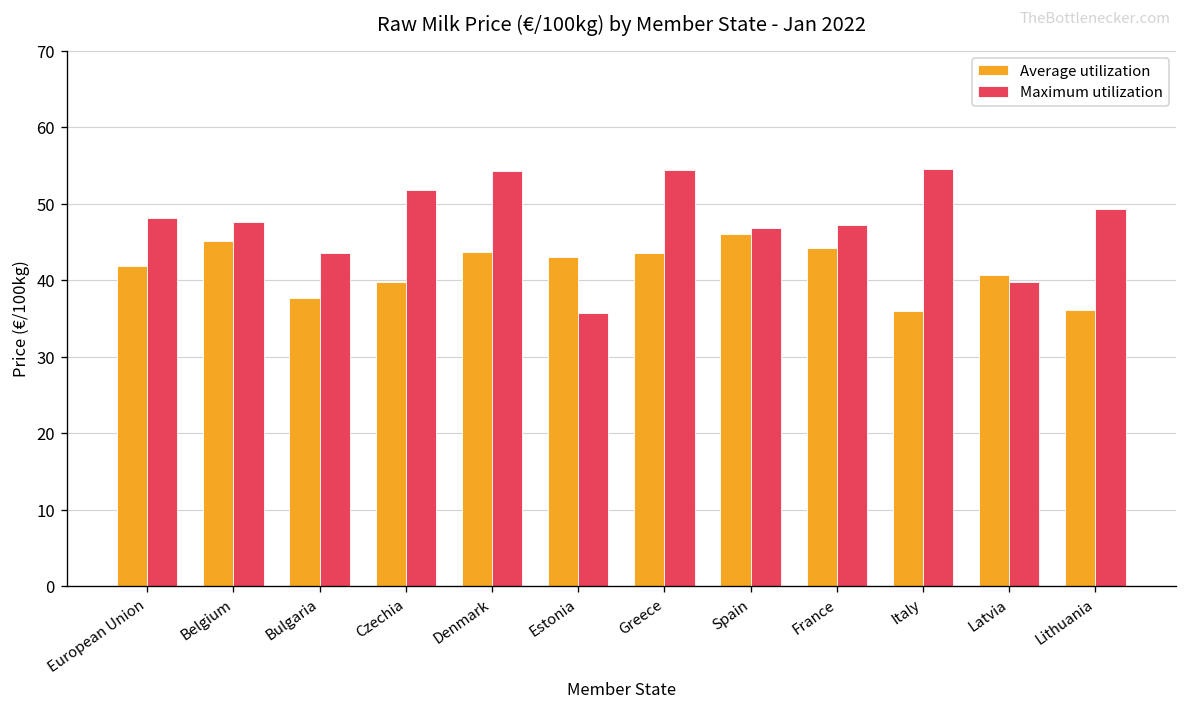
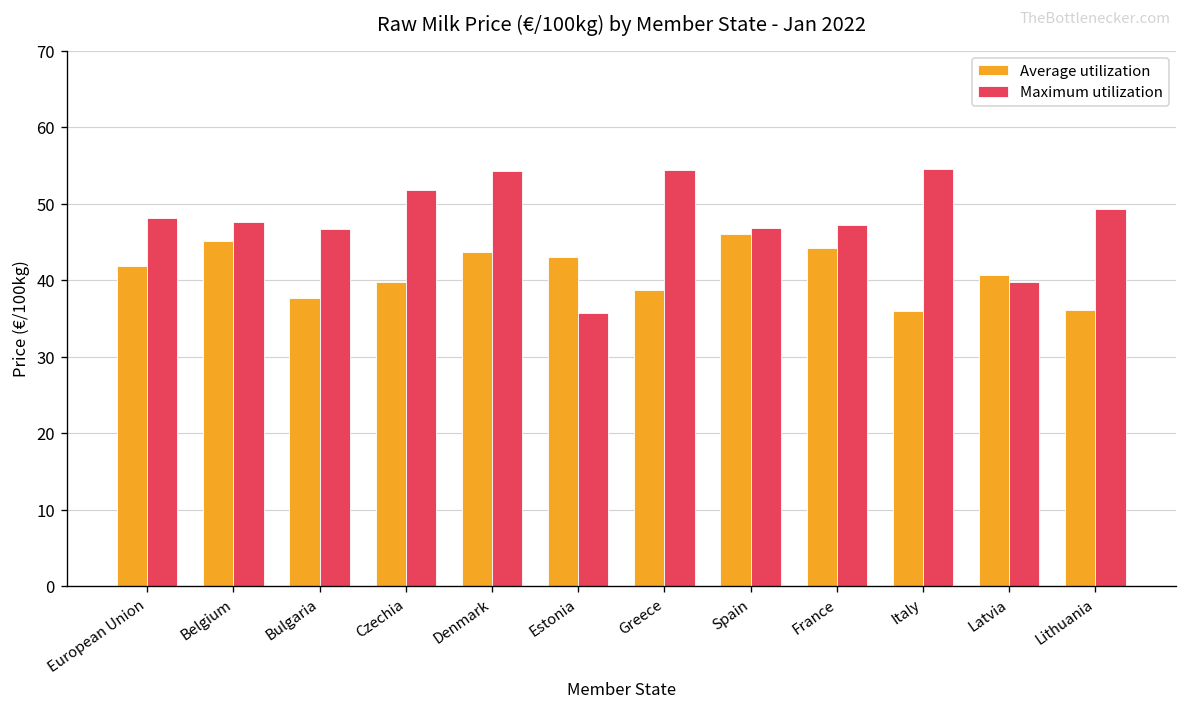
  {
    "Average utilization": {
      "European Union": 42,
      "Belgium": 45,
      "Bulgaria": 38,
      "Czechia": 40,
      "Denmark": 44,
      "Estonia": 43,
-     "Greece": 44,
+     "Greece": 39,
      "Spain": 46,
      "France": 44,
      "Italy": 36,
      "Latvia": 41,
      "Lithuania": 36
    },
    "Maximum utilization": {
      "European Union": 48,
      "Belgium": 48,
-     "Bulgaria": 44,
+     "Bulgaria": 47,
      "Czechia": 52,
      "Denmark": 54,
      "Estonia": 36,
      "Greece": 54,
      "Spain": 47,
      "France": 47,
      "Italy": 55,
      "Latvia": 40,
      "Lithuania": 49
    }
  }
